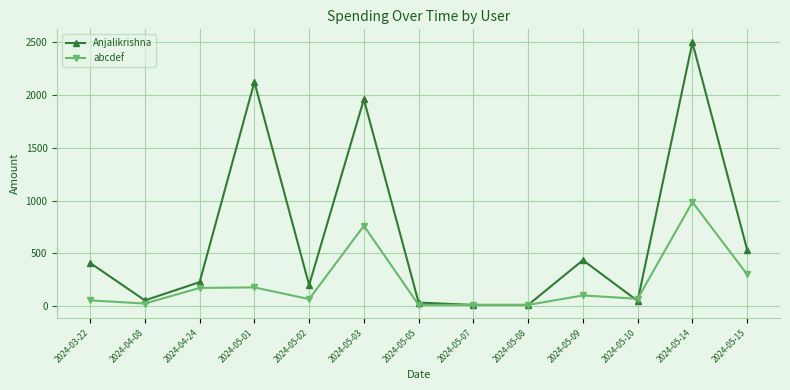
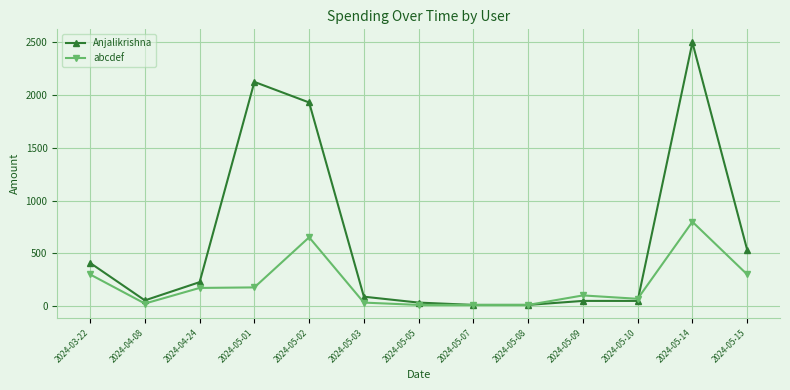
  {
    "Anjalikrishna": {
      "2024-03-22": 410,
      "2024-04-08": 60,
      "2024-04-24": 230,
      "2024-05-01": 2130,
-     "2024-05-02": 200,
-     "2024-05-03": 1960,
-     "2024-05-09": 440,
+     "2024-05-02": 1930,
+     "2024-05-03": 90,
+     "2024-05-09": 50,
      "2024-05-14": 2500,
      "2024-05-15": 540
    },
    "abcdef": {
-     "2024-03-22": 60,
+     "2024-03-22": 300,
      "2024-04-08": 30,
      "2024-04-24": 170,
      "2024-05-01": 180,
-     "2024-05-02": 70,
-     "2024-05-03": 760,
+     "2024-05-02": 650,
+     "2024-05-03": 30,
      "2024-05-09": 100,
-     "2024-05-14": 990,
+     "2024-05-14": 800,
      "2024-05-15": 300
    }
  }
